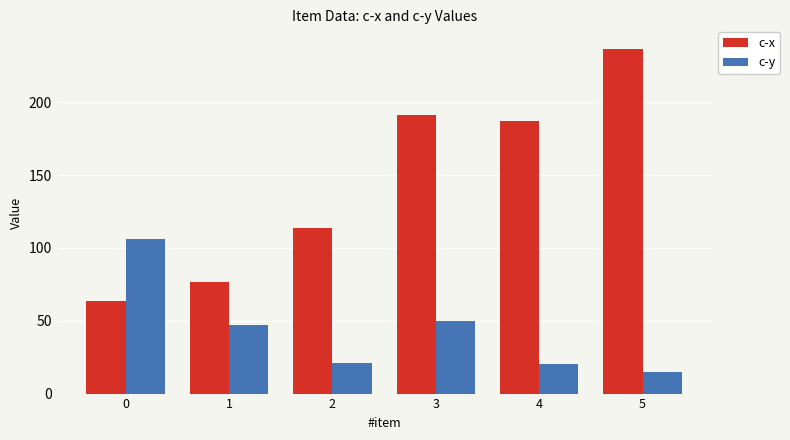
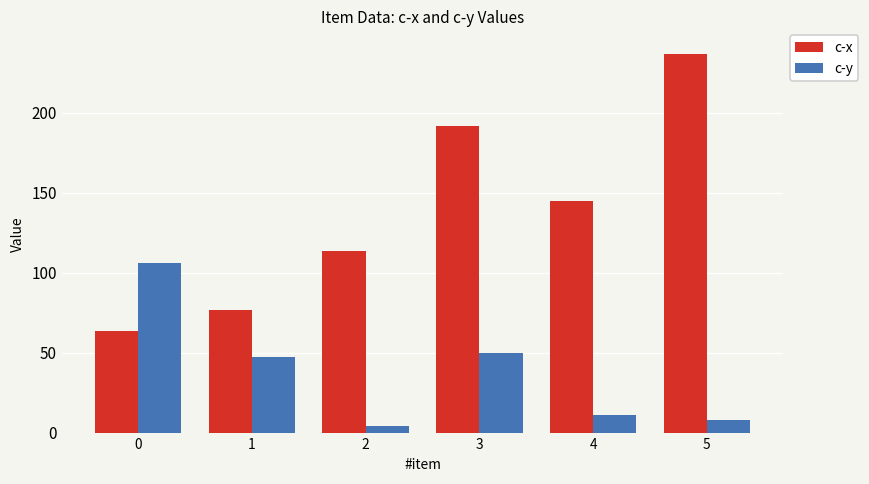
  {
    "c-x": {
      "0": 64,
      "1": 77,
      "2": 114,
      "3": 192,
-     "4": 187,
+     "4": 145,
      "5": 236
    },
    "c-y": {
      "0": 106,
      "1": 47,
-     "2": 21,
+     "2": 4,
      "3": 50,
-     "4": 20,
-     "5": 15
+     "4": 11,
+     "5": 8
    }
  }
